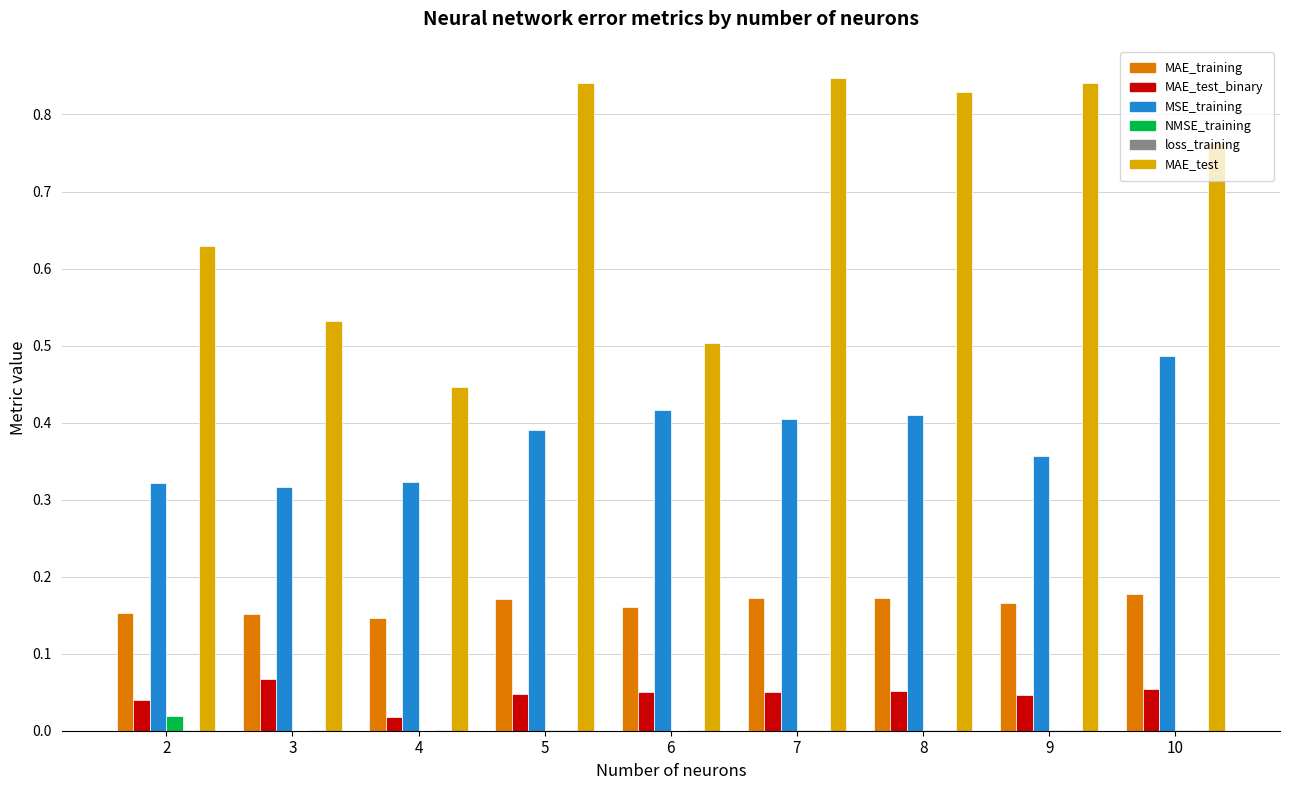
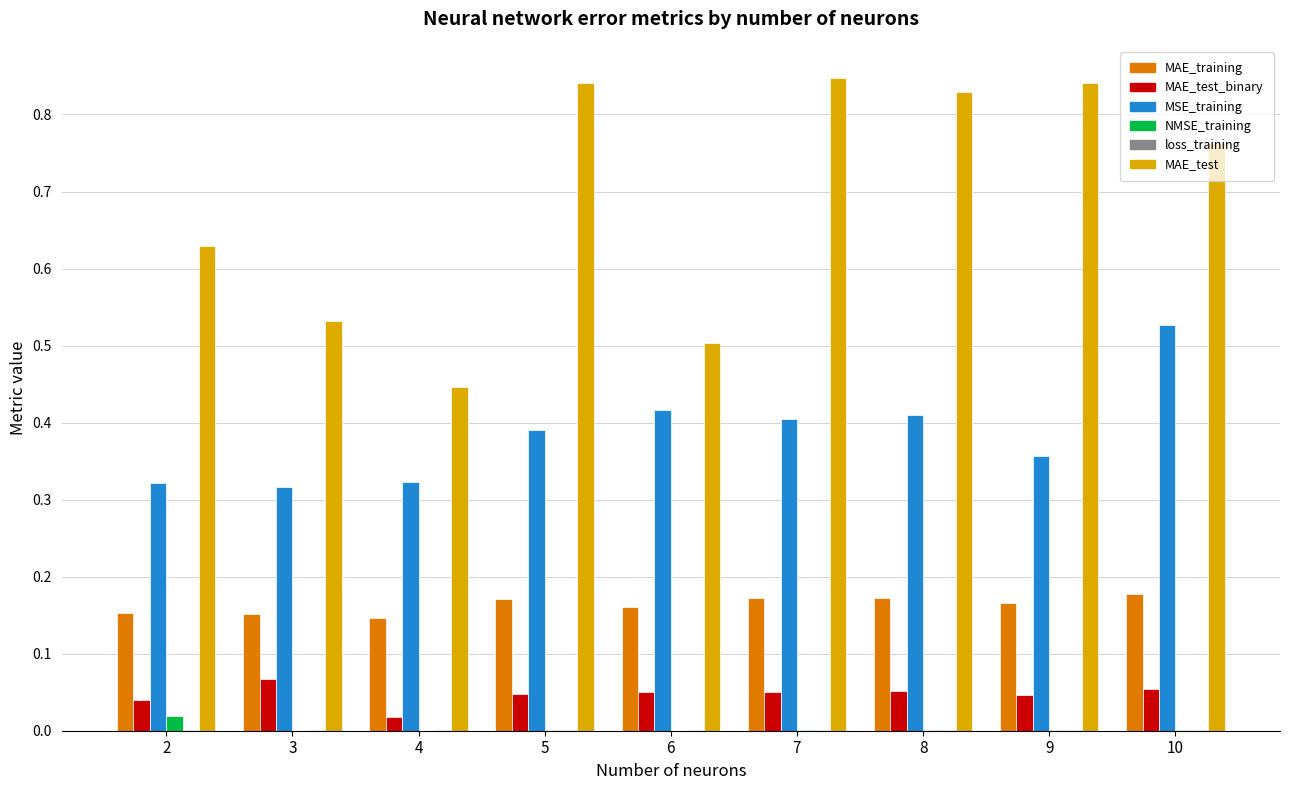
  {
    "MAE_test_binary": {
      "2": 0.04,
      "3": 0.07,
      "4": 0.02,
      "5": 0.05,
      "6": 0.05,
      "7": 0.05,
      "8": 0.05,
      "9": 0.05,
      "10": 0.05
    },
    "MSE_training": {
      "2": 0.32,
      "3": 0.32,
      "4": 0.32,
      "5": 0.39,
      "6": 0.42,
      "7": 0.40,
      "8": 0.41,
      "9": 0.36,
-     "10": 0.49
+     "10": 0.53
    },
    "NMSE_training": {
      "2": 0.02
    }
  }
